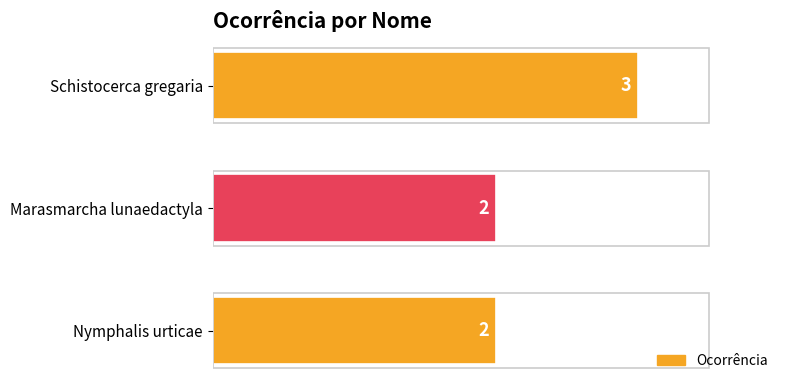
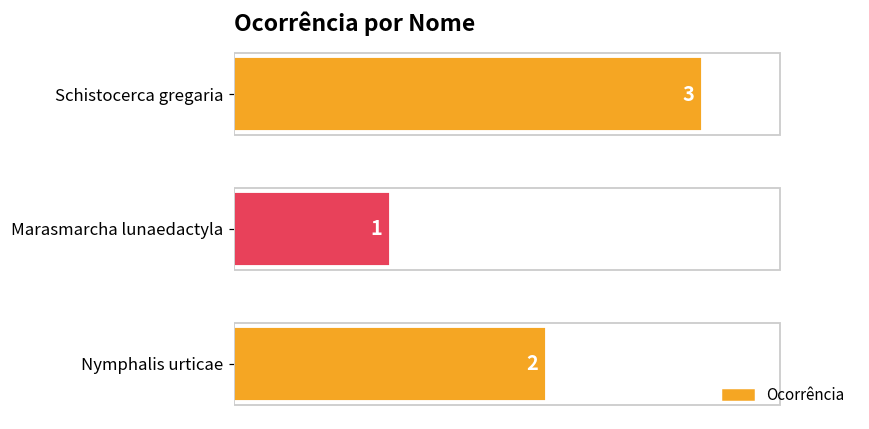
  {
    "Schistocerca gregaria": 3,
-   "Marasmarcha lunaedactyla": 2,
+   "Marasmarcha lunaedactyla": 1,
    "Nymphalis urticae": 2
  }
